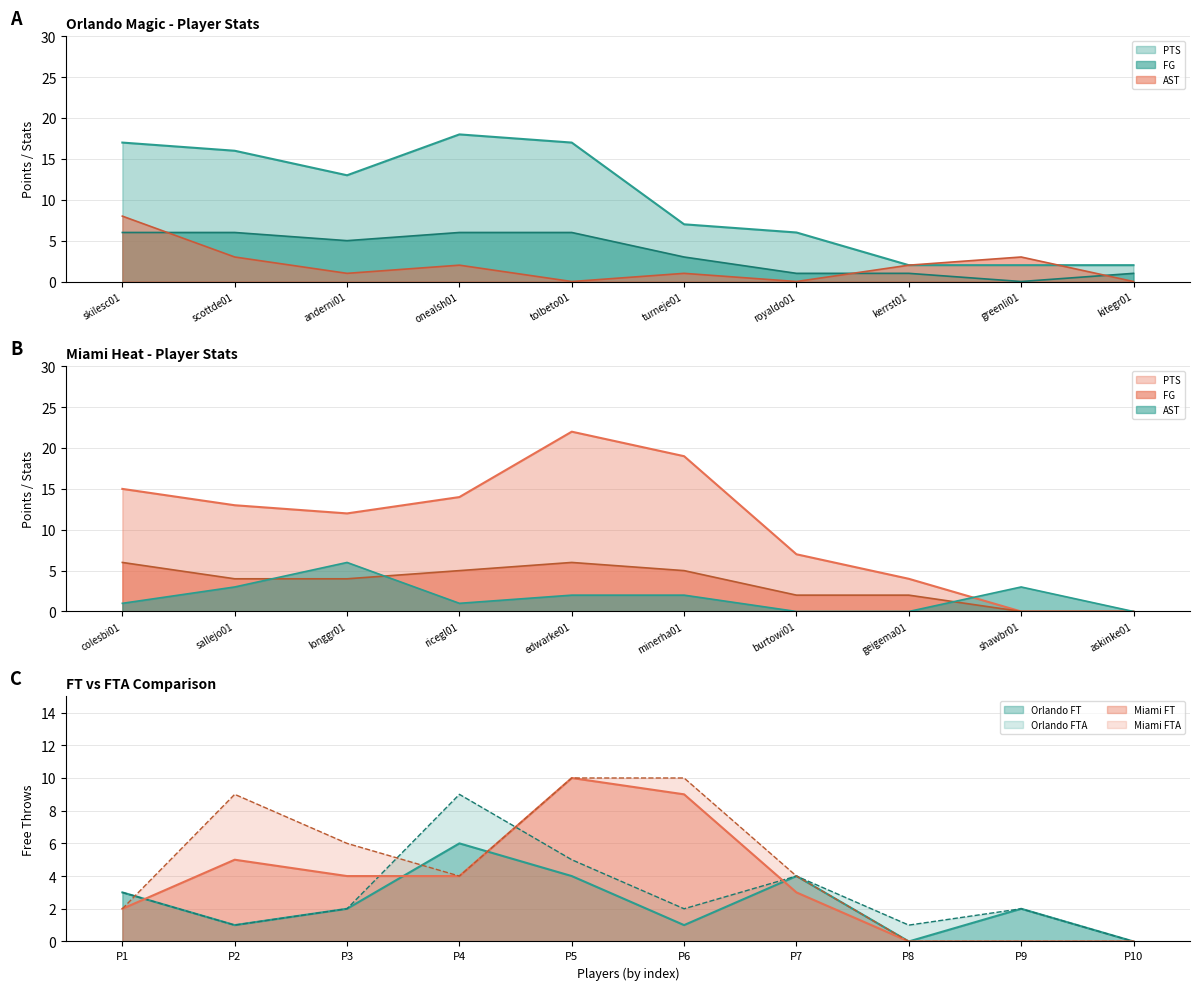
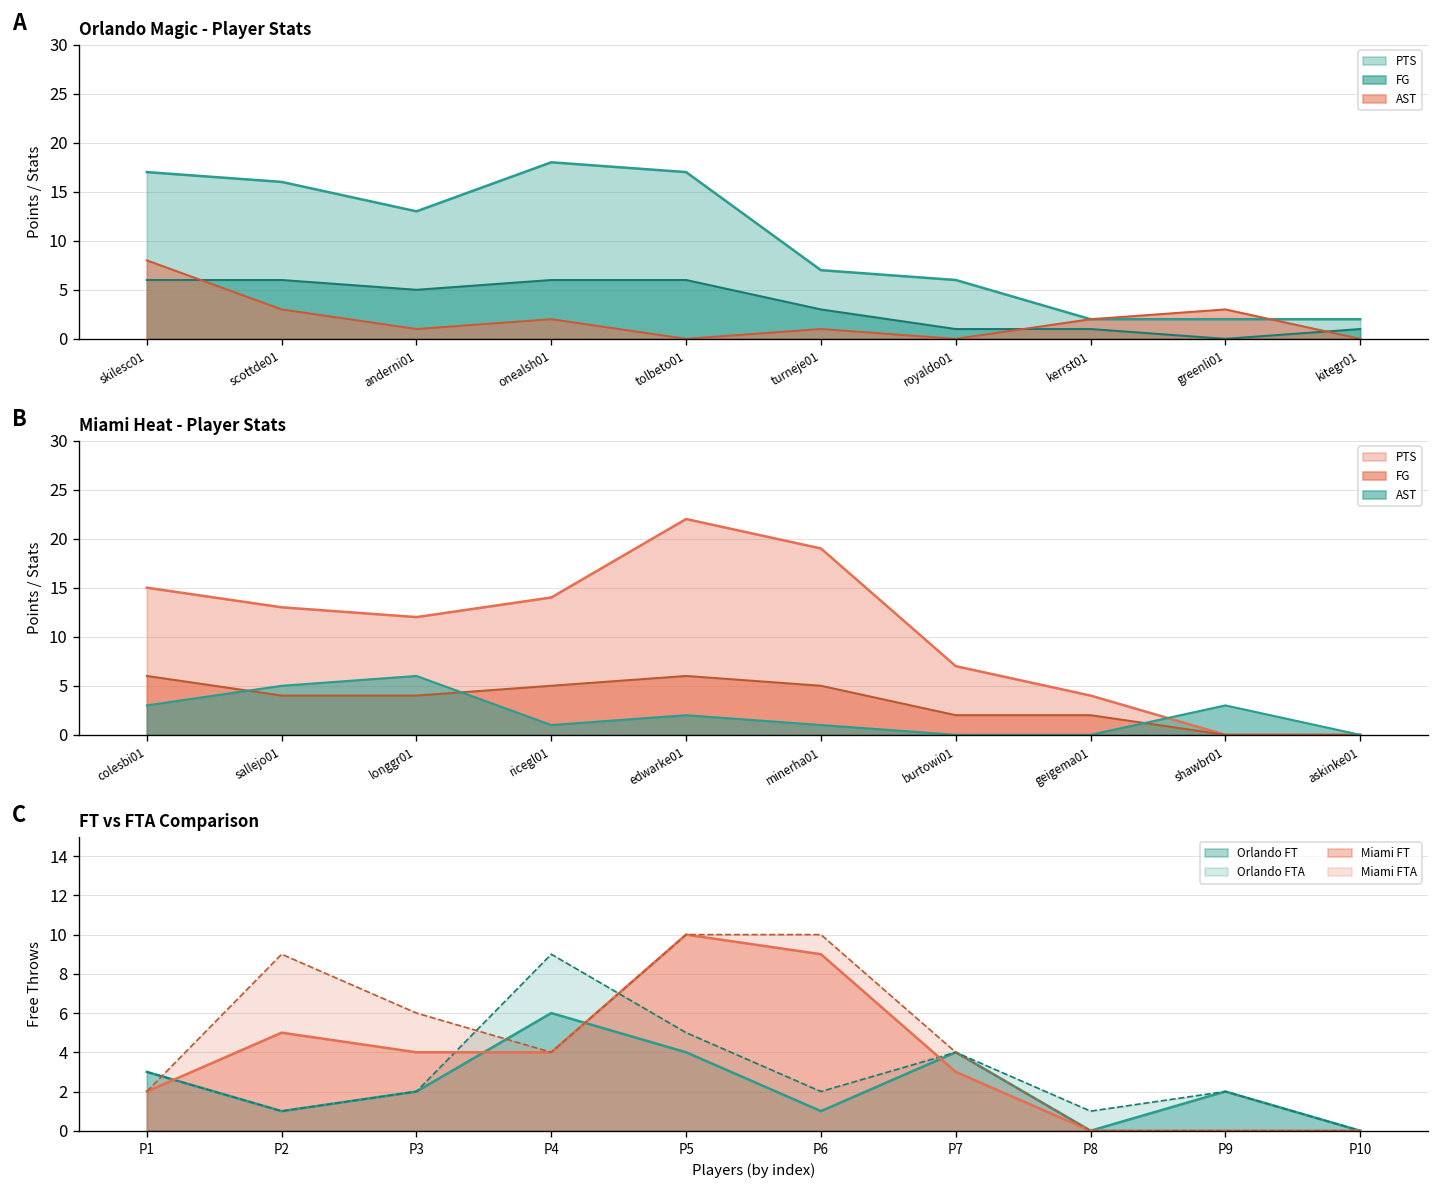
  {
    "Miami Heat - Player Stats": {
      "AST": {
-       "colesbi01": 1,
-       "sallejo01": 3,
+       "colesbi01": 3,
+       "sallejo01": 5,
        "longgr01": 6,
        "ricegl01": 1,
        "edwarke01": 2,
-       "minerha01": 2,
+       "minerha01": 1,
        "burtowi01": 0,
        "geigema01": 0,
        "shawbr01": 3
      }
    }
  }
